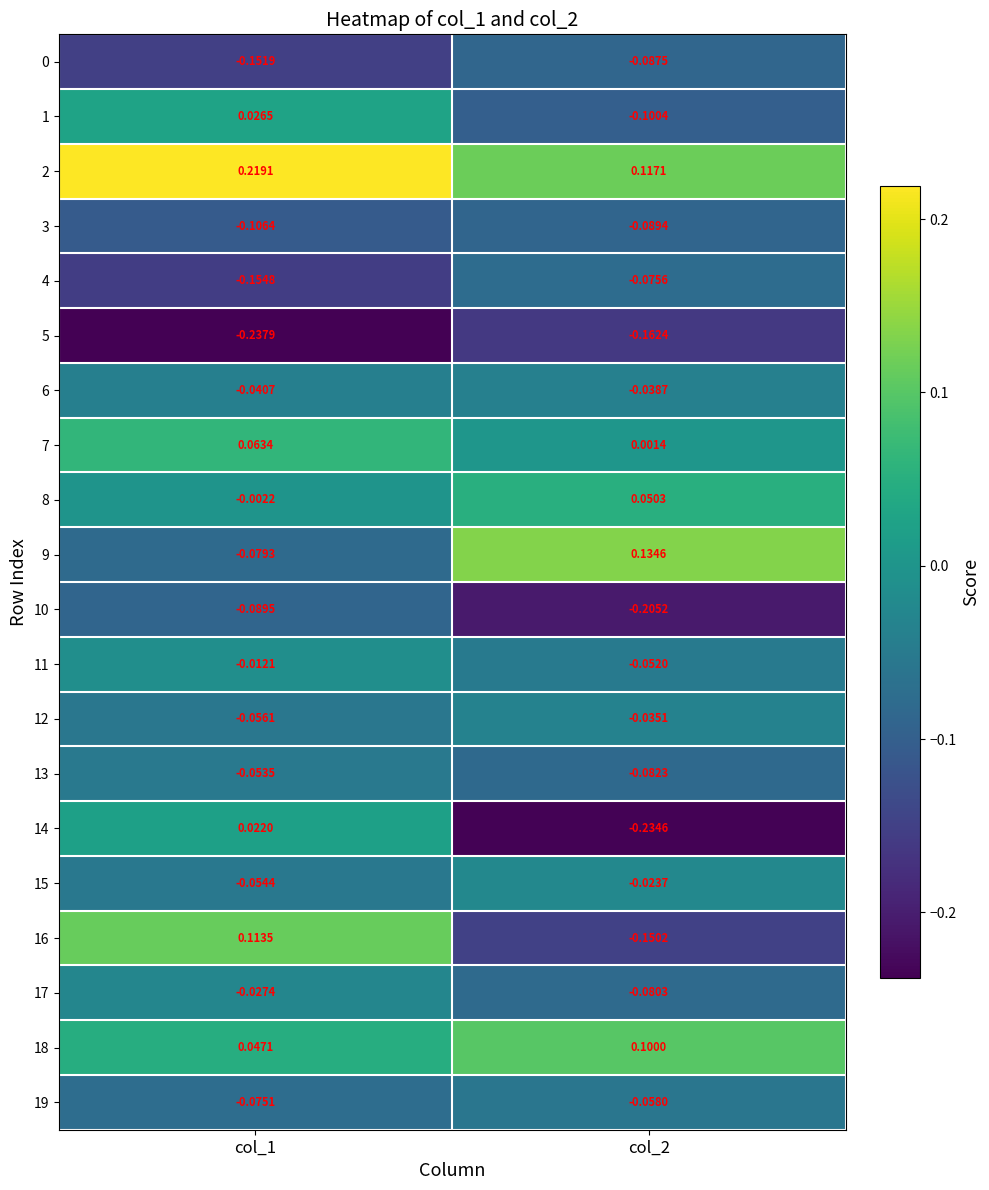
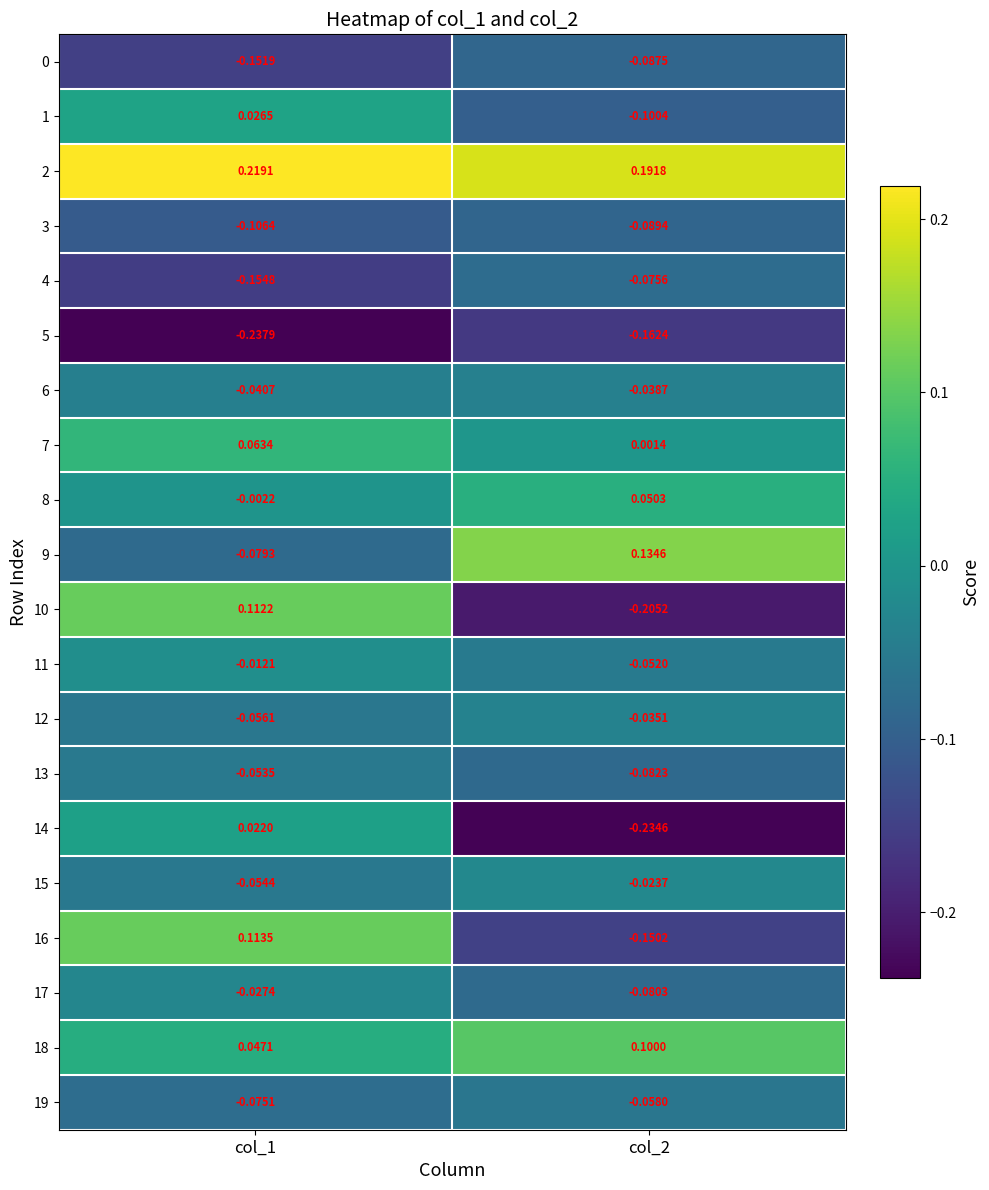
  {
    "0": {
      "col_1": -0.1519,
      "col_2": -0.0875
    },
    "1": {
      "col_1": 0.0265,
      "col_2": -0.1004
    },
    "2": {
      "col_1": 0.2191,
-     "col_2": 0.1171
+     "col_2": 0.1918
    },
    "3": {
      "col_1": -0.1064,
      "col_2": -0.0894
    },
    "4": {
      "col_1": -0.1548,
      "col_2": -0.0756
    },
    "5": {
      "col_1": -0.2379,
      "col_2": -0.1624
    },
    "6": {
      "col_1": -0.0407,
      "col_2": -0.0387
    },
    "7": {
      "col_1": 0.0634,
      "col_2": 0.0014
    },
    "8": {
      "col_1": -0.0022,
      "col_2": 0.0503
    },
    "9": {
      "col_1": -0.0793,
      "col_2": 0.1346
    },
    "10": {
-     "col_1": -0.0895,
+     "col_1": 0.1122,
      "col_2": -0.2052
    },
    "11": {
      "col_1": -0.0121,
      "col_2": -0.0520
    },
    "12": {
      "col_1": -0.0561,
      "col_2": -0.0351
    },
    "13": {
      "col_1": -0.0535,
      "col_2": -0.0823
    },
    "14": {
      "col_1": 0.0220,
      "col_2": -0.2346
    },
    "15": {
      "col_1": -0.0544,
      "col_2": -0.0237
    },
    "16": {
      "col_1": 0.1135,
      "col_2": -0.1502
    },
    "17": {
      "col_1": -0.0274,
      "col_2": -0.0803
    },
    "18": {
      "col_1": 0.0471,
      "col_2": 0.1000
    },
    "19": {
      "col_1": -0.0751,
      "col_2": -0.0580
    }
  }
